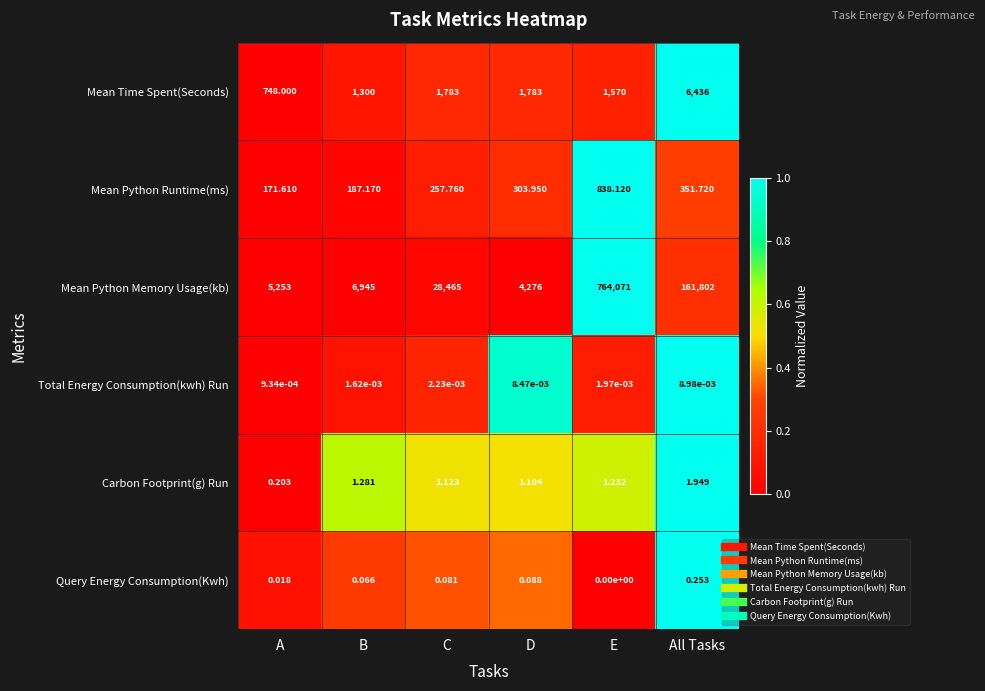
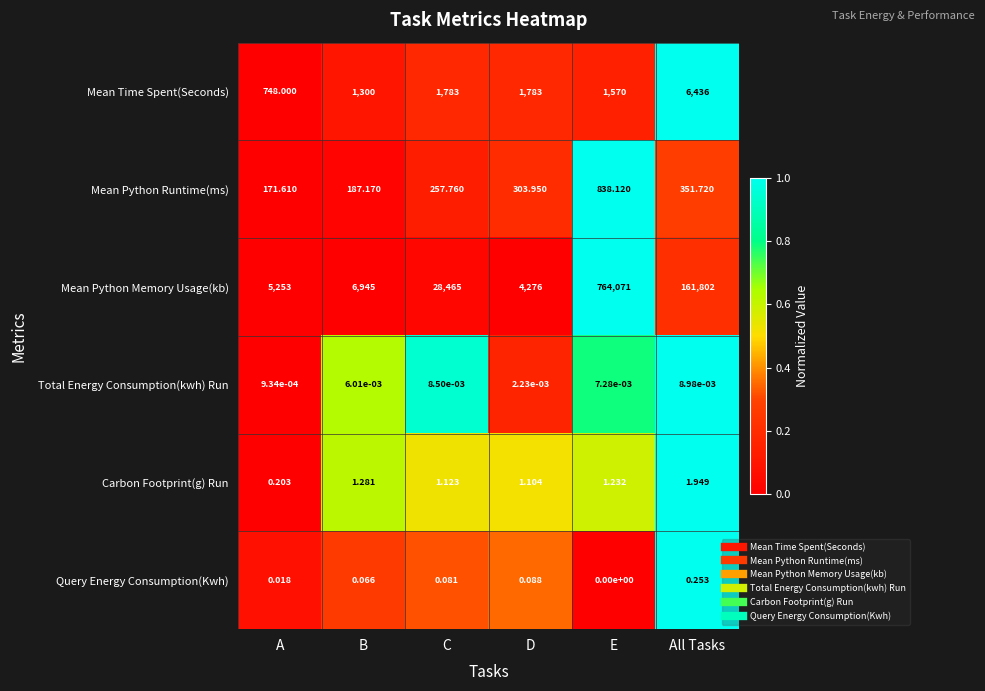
  {
    "Mean Time Spent(Seconds)": {
      "A": "748.000",
      "B": "1,300",
      "C": "1,783",
      "D": "1,783",
      "E": "1,570",
      "All Tasks": "6,436"
    },
    "Mean Python Runtime(ms)": {
      "A": "171.610",
      "B": "187.170",
      "C": "257.760",
      "D": "303.950",
      "E": "838.120",
      "All Tasks": "351.720"
    },
    "Mean Python Memory Usage(kb)": {
      "A": "5,253",
      "B": "6,945",
      "C": "28,465",
      "D": "4,276",
      "E": "764,071",
      "All Tasks": "161,802"
    },
    "Total Energy Consumption(kwh) Run": {
      "A": "9.34e-04",
-     "B": "1.62e-03",
-     "C": "2.23e-03",
-     "D": "8.47e-03",
-     "E": "1.97e-03",
+     "B": "6.01e-03",
+     "C": "8.50e-03",
+     "D": "2.23e-03",
+     "E": "7.28e-03",
      "All Tasks": "8.98e-03"
    },
    "Carbon Footprint(g) Run": {
      "A": "0.203",
      "B": "1.281",
      "C": "1.123",
      "D": "1.104",
      "E": "1.232",
      "All Tasks": "1.949"
    },
    "Query Energy Consumption(Kwh)": {
      "A": "0.018",
      "B": "0.066",
      "C": "0.081",
      "D": "0.088",
      "E": "0.00e+00",
      "All Tasks": "0.253"
    }
  }
